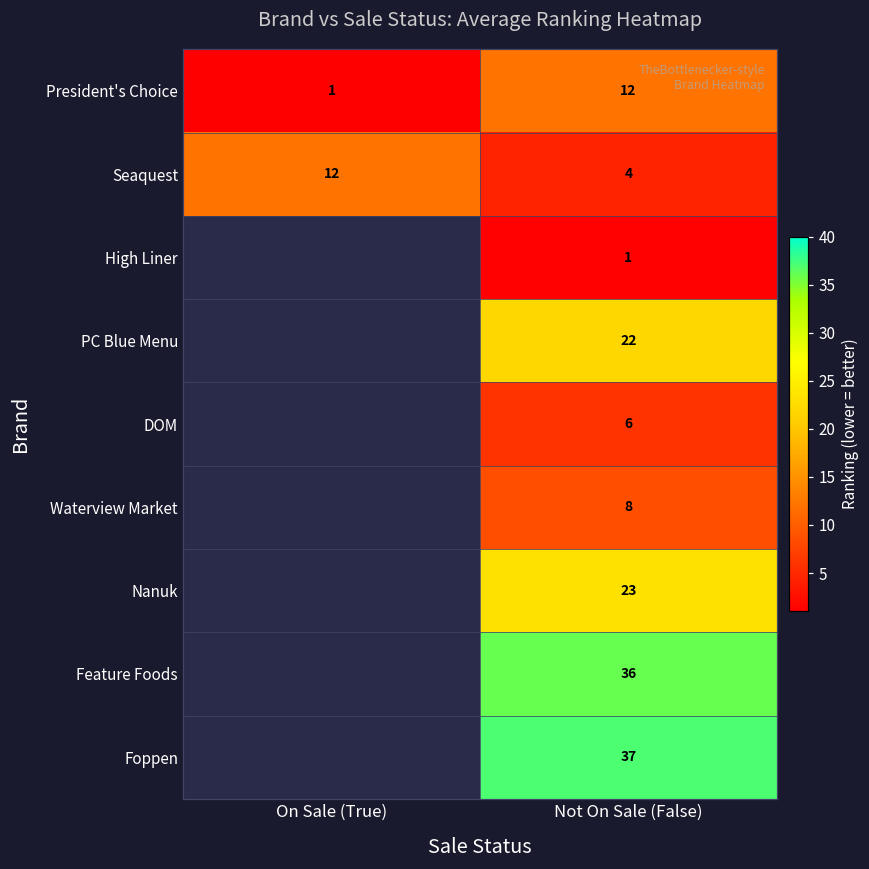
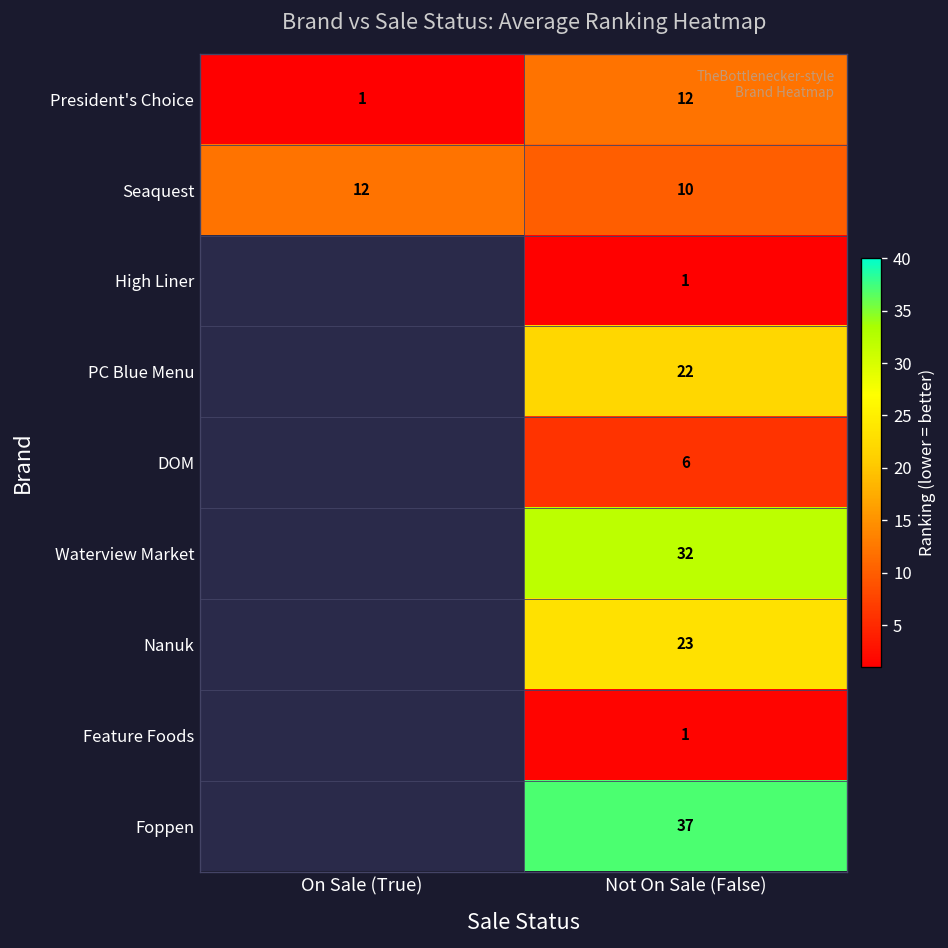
  {
    "President's Choice": {
      "On Sale (True)": 1
    },
    "Seaquest": {
      "On Sale (True)": 12,
-     "Not On Sale (False)": 4
+     "Not On Sale (False)": 10
    },
    "High Liner": {
      "Not On Sale (False)": 1
    },
    "PC Blue Menu": {
      "Not On Sale (False)": 22
    },
    "DOM": {
      "Not On Sale (False)": 6
    },
    "Waterview Market": {
-     "Not On Sale (False)": 8
+     "Not On Sale (False)": 32
    },
    "Nanuk": {
      "Not On Sale (False)": 23
    },
    "Feature Foods": {
-     "Not On Sale (False)": 36
+     "Not On Sale (False)": 1
    },
    "Foppen": {
      "Not On Sale (False)": 37
    }
  }
